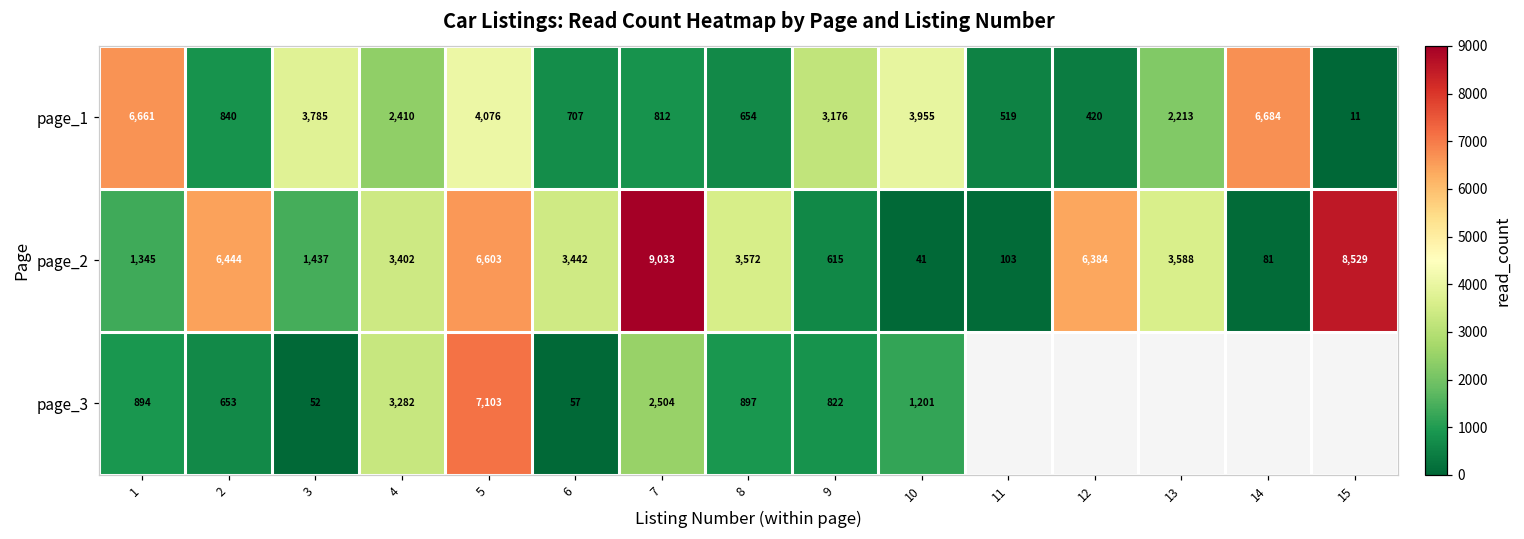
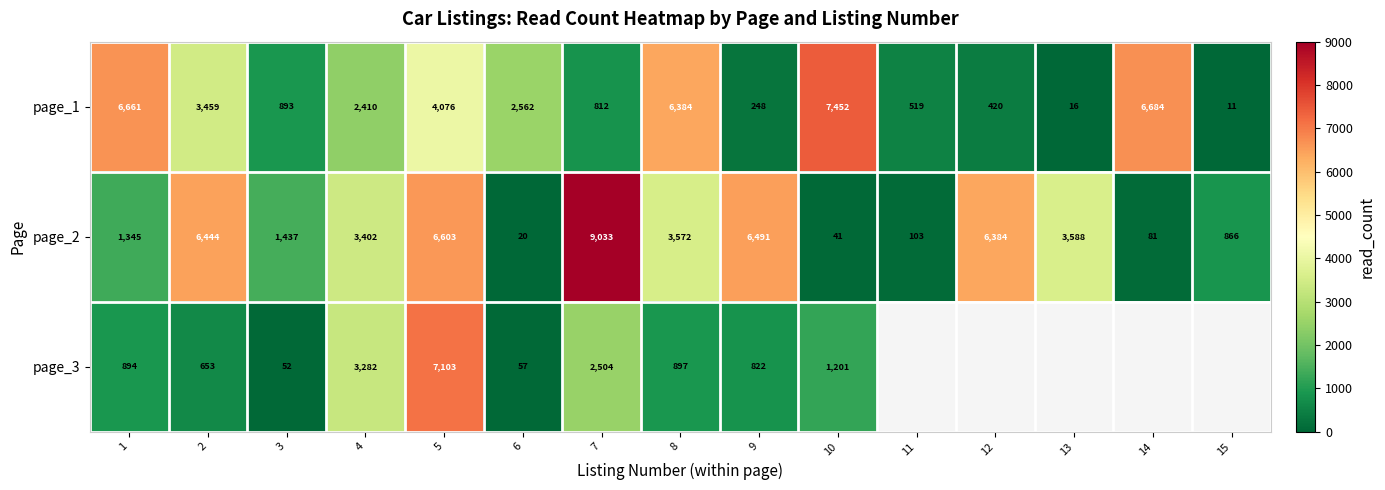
  {
    "page_1": {
      "1": "6,661",
-     "2": "840",
-     "3": "3,785",
+     "2": "3,459",
+     "3": "893",
      "4": "2,410",
      "5": "4,076",
-     "6": "707",
+     "6": "2,562",
      "7": "812",
-     "8": "654",
-     "9": "3,176",
-     "10": "3,955",
+     "8": "6,384",
+     "9": "248",
+     "10": "7,452",
      "11": "519",
      "12": "420",
-     "13": "2,213",
+     "13": "16",
      "14": "6,684",
      "15": "11"
    },
    "page_2": {
      "1": "1,345",
      "2": "6,444",
      "3": "1,437",
      "4": "3,402",
      "5": "6,603",
-     "6": "3,442",
+     "6": "20",
      "7": "9,033",
      "8": "3,572",
-     "9": "615",
+     "9": "6,491",
      "10": "41",
      "11": "103",
      "12": "6,384",
      "13": "3,588",
      "14": "81",
-     "15": "8,529"
+     "15": "866"
    },
    "page_3": {
      "1": "894",
      "2": "653",
      "3": "52",
      "4": "3,282",
      "5": "7,103",
      "6": "57",
      "7": "2,504",
      "8": "897",
      "9": "822",
      "10": "1,201"
    }
  }
